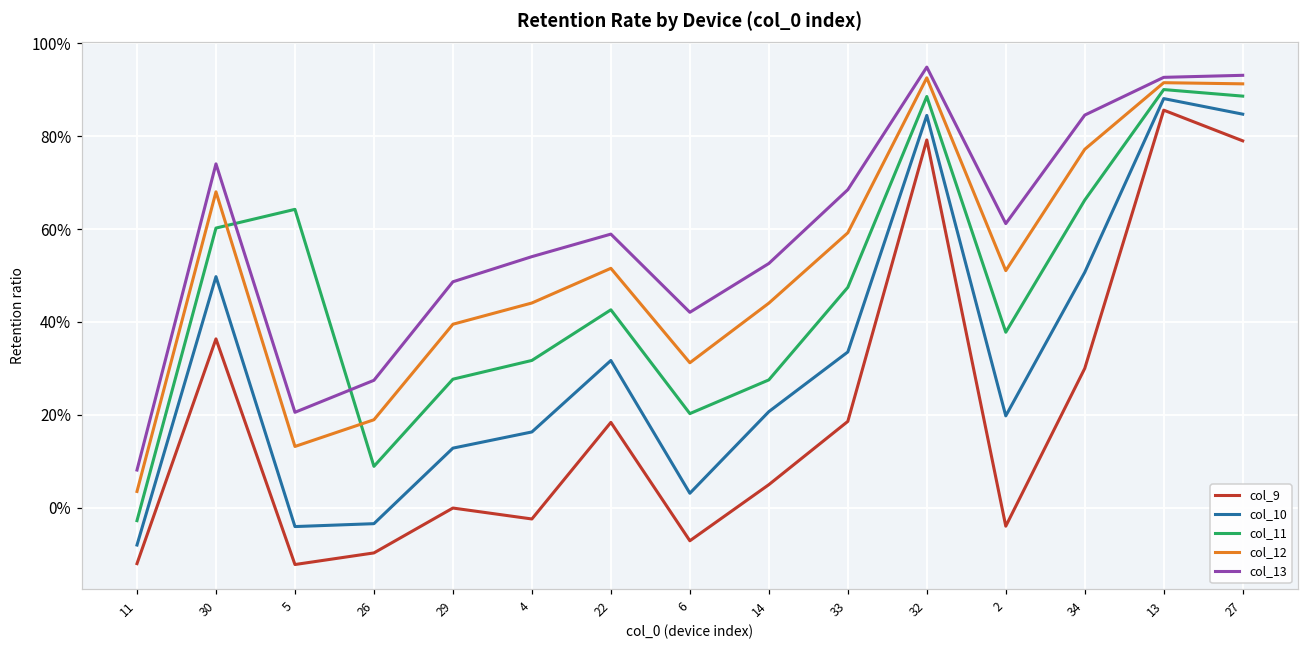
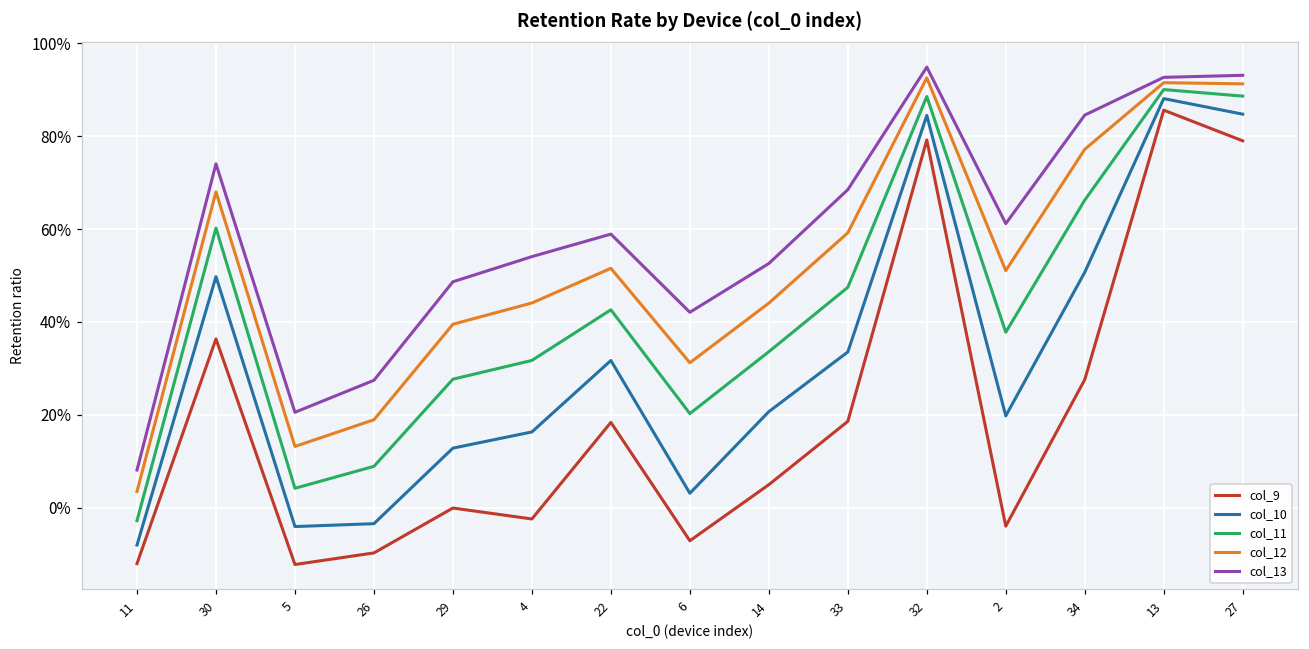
  {
    "col_9": {
      "11": "-12%",
      "30": "36%",
      "5": "-12%",
      "26": "-10%",
      "29": "0%",
      "4": "-2%",
      "22": "18%",
      "6": "-7%",
      "14": "5%",
      "33": "19%",
      "32": "79%",
      "2": "-4%",
-     "34": "30%",
+     "34": "28%",
      "13": "86%",
      "27": "79%"
    },
    "col_10": {
      "11": "-8%",
      "30": "50%",
      "5": "-4%",
      "26": "-3%",
      "29": "13%",
      "4": "16%",
      "22": "32%",
      "6": "3%",
      "14": "21%",
      "33": "34%",
      "32": "84%",
      "2": "20%",
      "34": "51%",
      "13": "88%",
      "27": "85%"
    },
    "col_11": {
      "11": "-3%",
      "30": "60%",
-     "5": "64%",
+     "5": "4%",
      "26": "9%",
      "29": "28%",
      "4": "32%",
      "22": "43%",
      "6": "20%",
-     "14": "28%",
+     "14": "34%",
      "33": "47%",
      "32": "89%",
      "2": "38%",
      "34": "66%",
      "13": "90%",
      "27": "89%"
    },
    "col_12": {
      "11": "3%",
      "30": "68%",
      "5": "13%",
      "26": "19%",
      "29": "39%",
      "4": "44%",
      "22": "52%",
      "6": "31%",
      "14": "44%",
      "33": "59%",
      "32": "93%",
      "2": "51%",
      "34": "77%",
      "13": "92%",
      "27": "91%"
    },
    "col_13": {
      "11": "8%",
      "30": "74%",
      "5": "21%",
      "26": "27%",
      "29": "49%",
      "4": "54%",
      "22": "59%",
      "6": "42%",
      "14": "53%",
      "33": "68%",
      "32": "95%",
      "2": "61%",
      "34": "85%",
      "13": "93%",
      "27": "93%"
    }
  }
